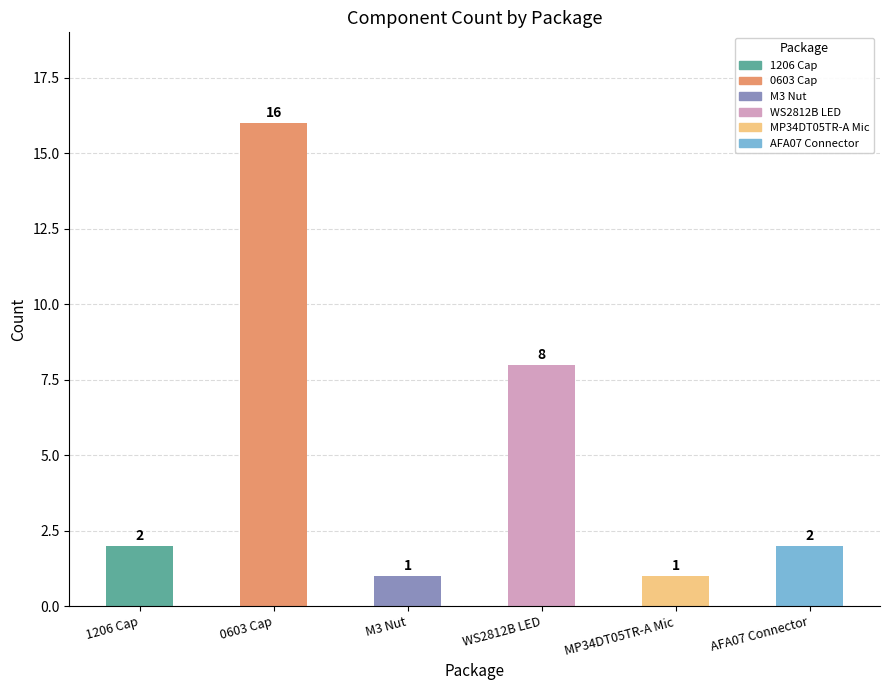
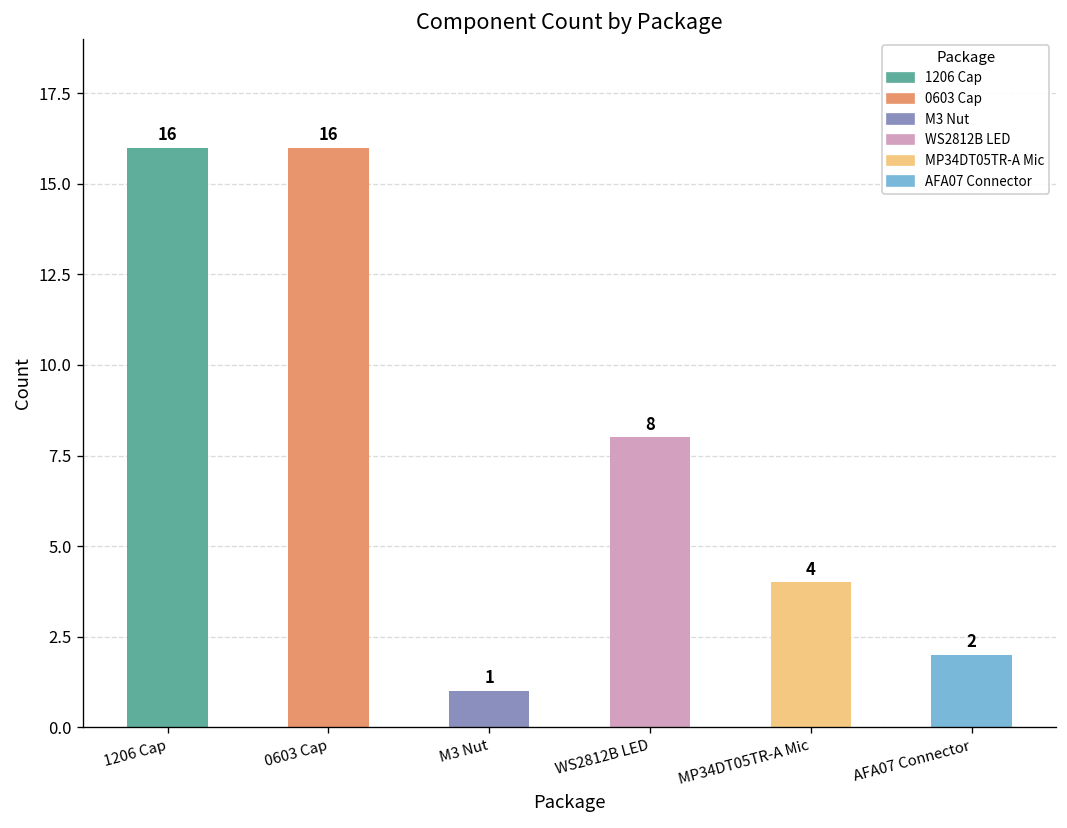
  {
-   "1206 Cap": 2,
+   "1206 Cap": 16,
    "0603 Cap": 16,
    "M3 Nut": 1,
    "WS2812B LED": 8,
-   "MP34DT05TR-A Mic": 1,
+   "MP34DT05TR-A Mic": 4,
    "AFA07 Connector": 2
  }
